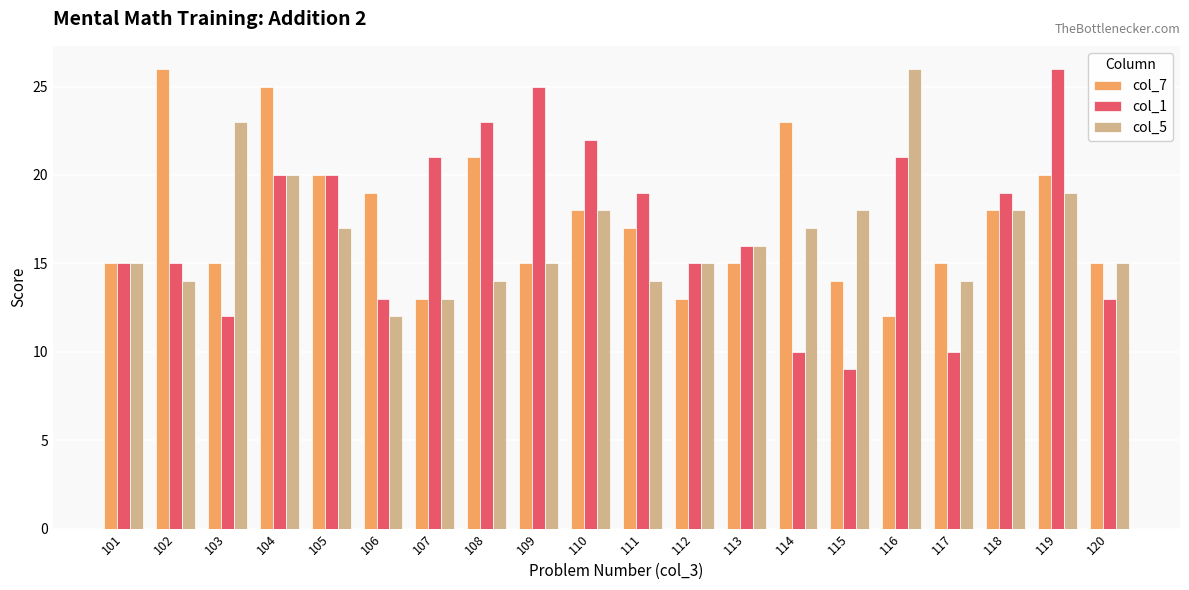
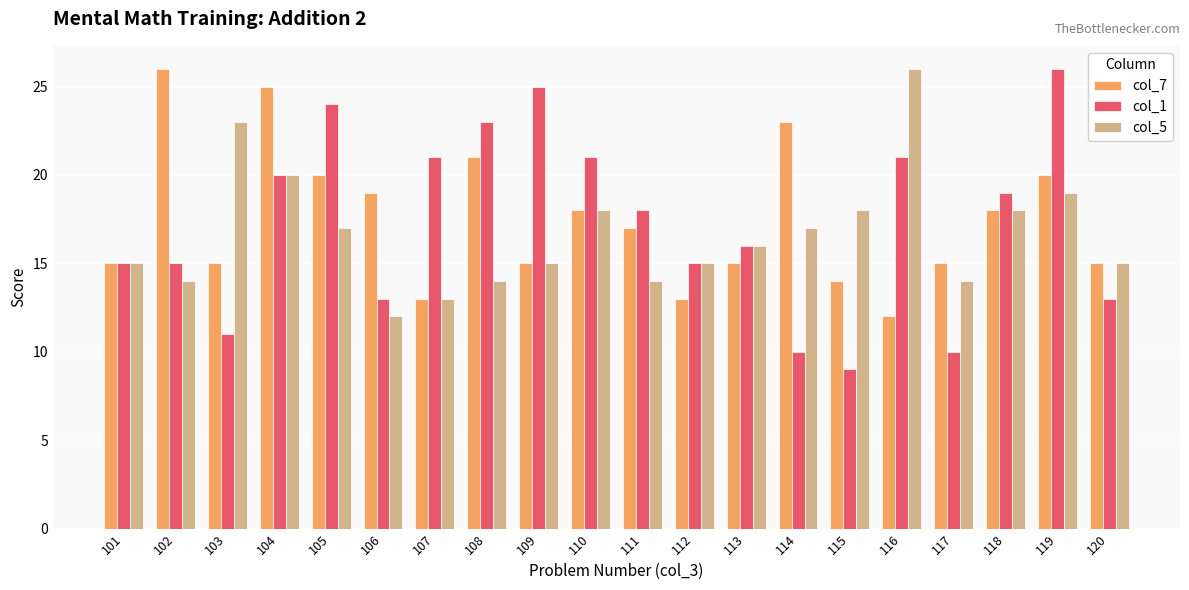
  {
    "col_1": {
      "101": 15,
      "102": 15,
-     "103": 12,
+     "103": 11,
      "104": 20,
-     "105": 20,
+     "105": 24,
      "106": 13,
      "107": 21,
      "108": 23,
      "109": 25,
-     "110": 22,
-     "111": 19,
+     "110": 21,
+     "111": 18,
      "112": 15,
      "113": 16,
      "114": 10,
      "115": 9,
      "116": 21,
      "117": 10,
      "118": 19,
      "119": 26,
      "120": 13
    }
  }
